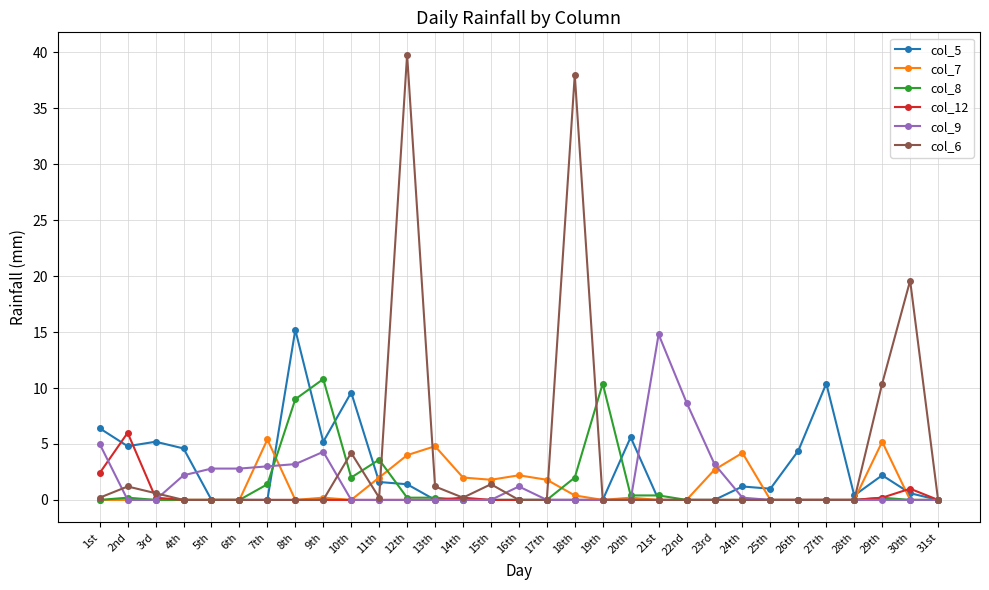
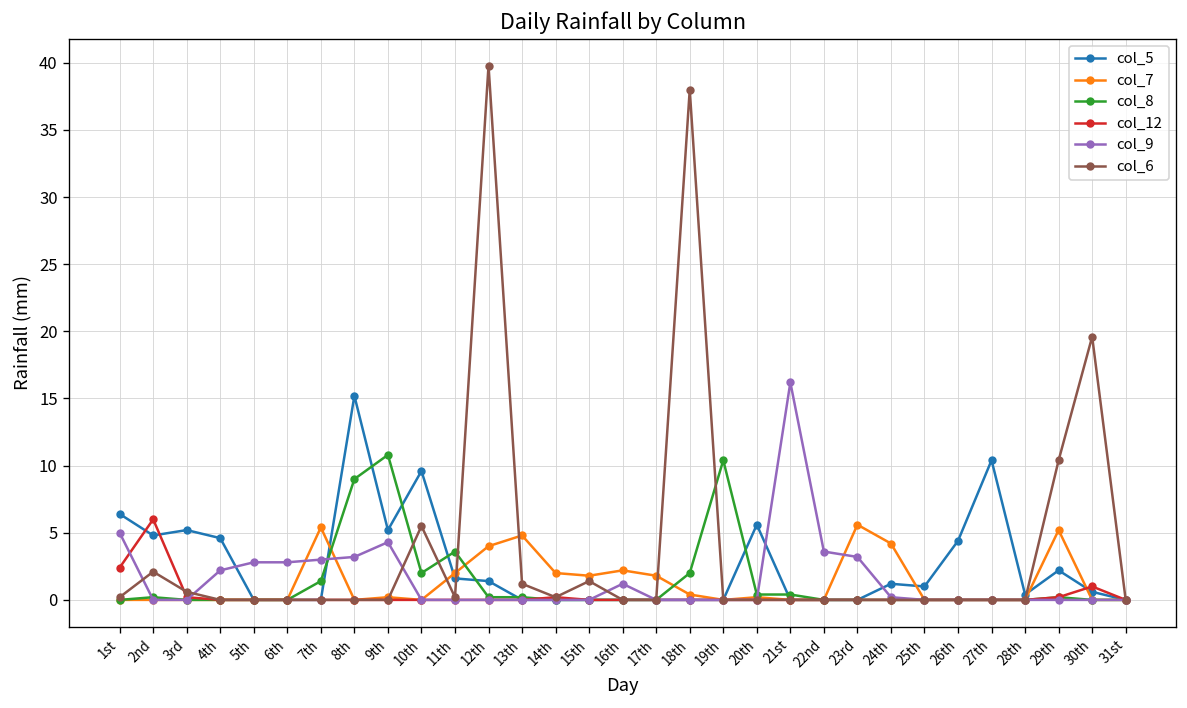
  {
    "col_5": {
      "1st": 6.4,
      "2nd": 4.8,
      "3rd": 5.2,
      "4th": 4.6,
      "8th": 15.2,
      "9th": 5.2,
      "10th": 9.6,
      "11th": 1.6,
      "12th": 1.4,
      "20th": 5.6,
      "24th": 1.2,
      "25th": 1.0,
      "26th": 4.4,
      "27th": 10.4,
      "28th": 0.4,
      "29th": 2.2,
      "30th": 0.6
    },
    "col_7": {
      "7th": 5.4,
      "11th": 2.0,
      "12th": 4.0,
      "13th": 4.8,
      "14th": 2.0,
      "15th": 1.8,
      "16th": 2.2,
      "17th": 1.8,
      "18th": 0.4,
-     "23rd": 2.7,
+     "23rd": 5.6,
      "24th": 4.2,
      "29th": 5.2
    },
    "col_8": {
      "7th": 1.4,
      "8th": 9.0,
      "9th": 10.8,
      "10th": 2.0,
      "11th": 3.6,
      "18th": 2.0,
      "19th": 10.4,
      "21st": 0.4
    },
    "col_12": {
      "1st": 2.4,
      "2nd": 6.0,
      "30th": 1.0
    },
    "col_9": {
      "1st": 5.0,
      "4th": 2.2,
      "5th": 2.8,
      "6th": 2.8,
      "7th": 3.0,
      "8th": 3.2,
      "9th": 4.3,
      "16th": 1.2,
-     "21st": 14.8,
-     "22nd": 8.7,
+     "21st": 16.2,
+     "22nd": 3.6,
      "23rd": 3.2
    },
    "col_6": {
-     "2nd": 1.2,
+     "2nd": 2.1,
      "3rd": 0.6,
-     "10th": 4.2,
+     "10th": 5.5,
      "12th": 39.8,
      "13th": 1.2,
      "15th": 1.4,
      "18th": 38.0,
      "29th": 10.4,
      "30th": 19.6
    }
  }
